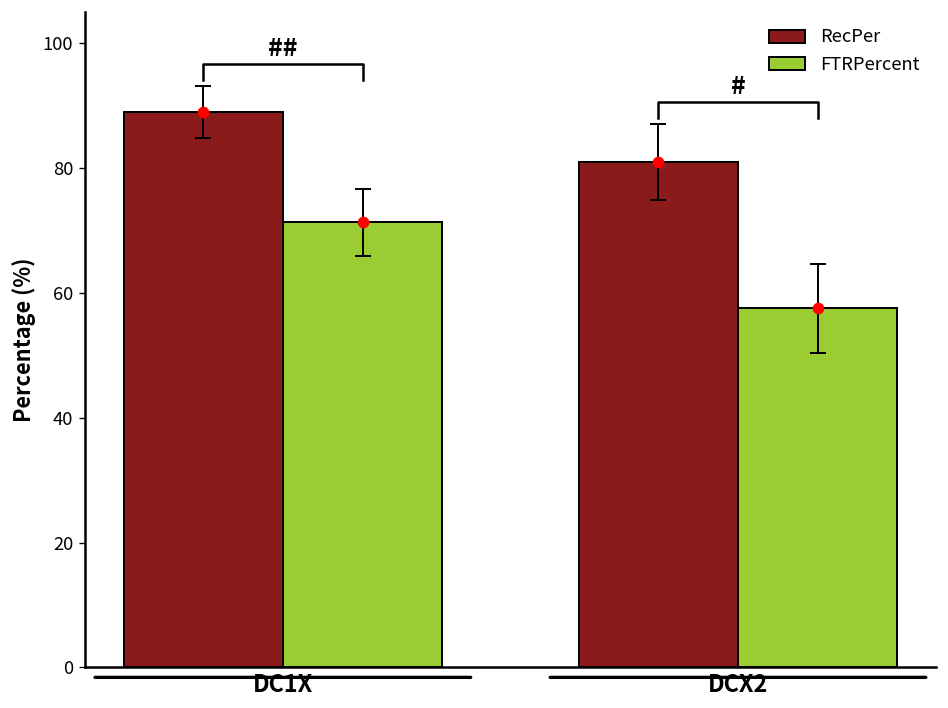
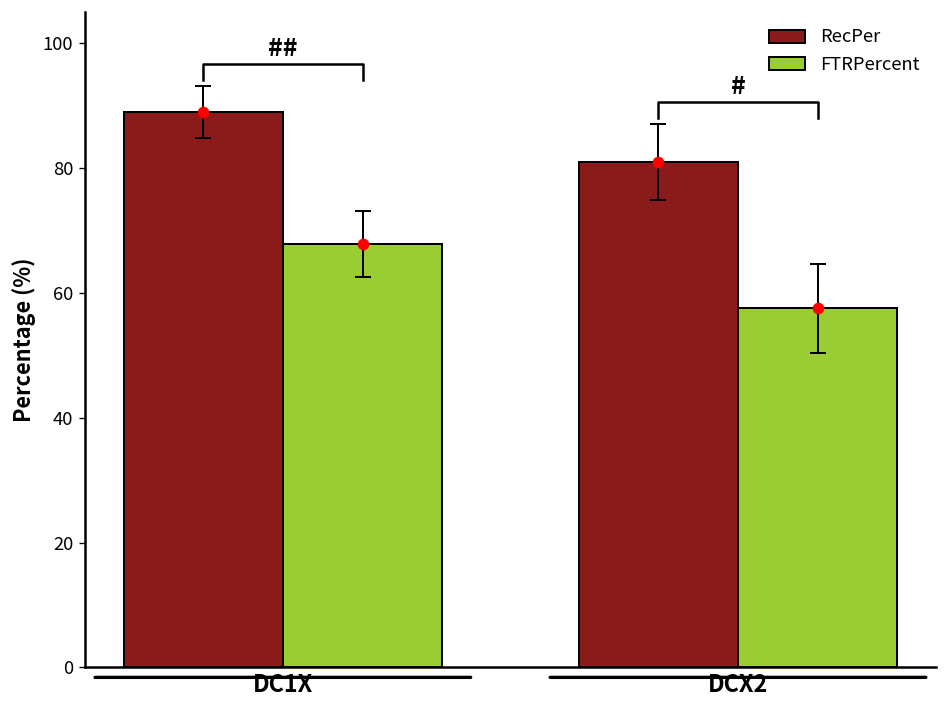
  {
    "RecPer": {
      "DC1X": 89,
      "DCX2": 81
    },
    "FTRPercent": {
-     "DC1X": 71,
+     "DC1X": 68,
      "DCX2": 58
    }
  }
